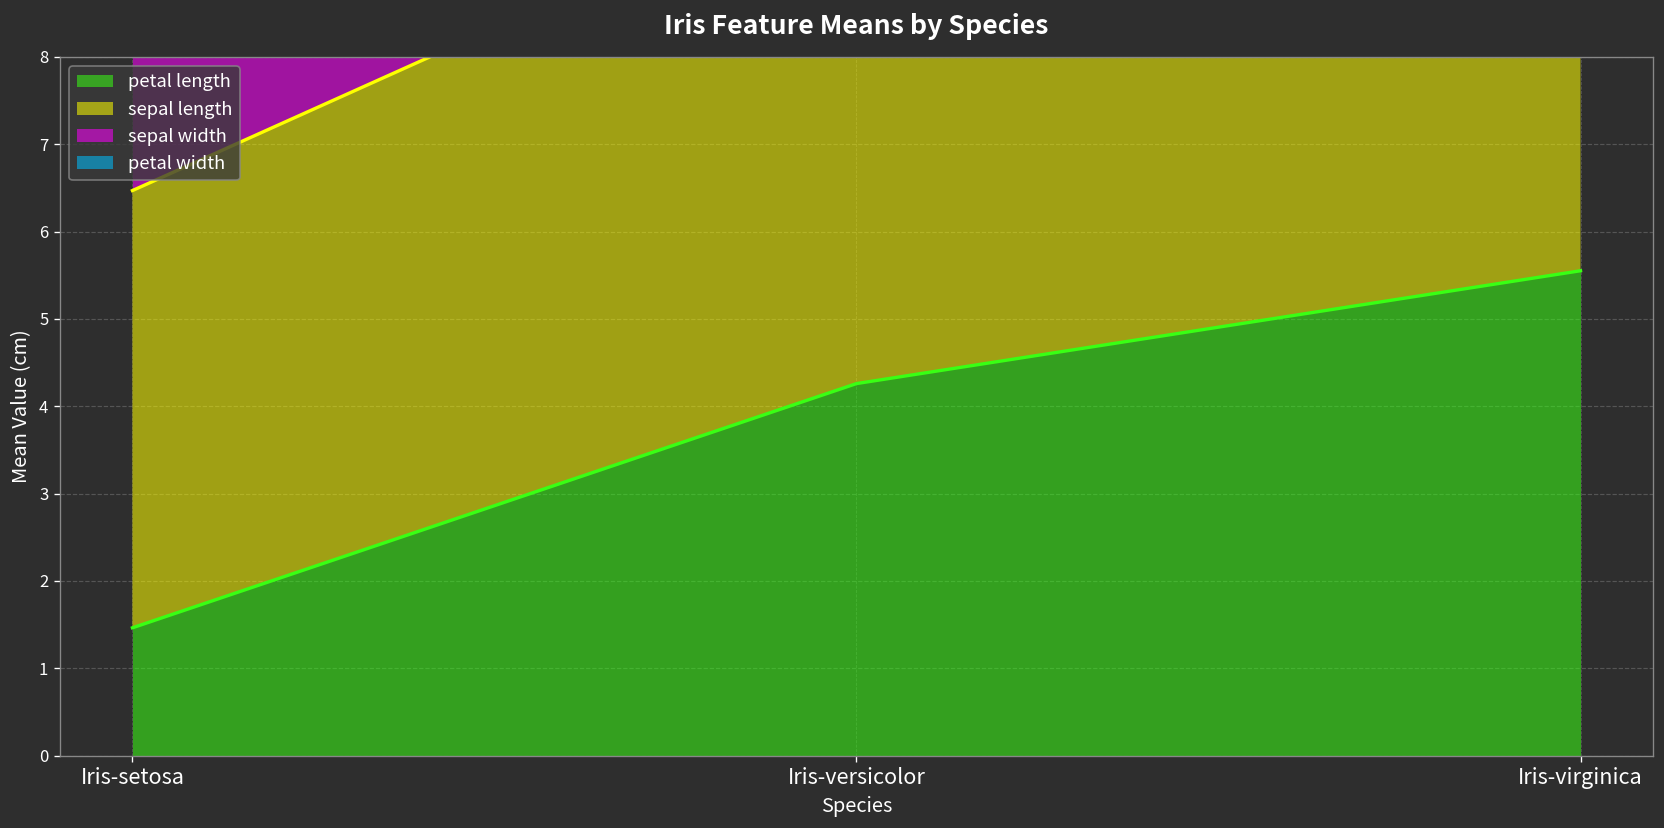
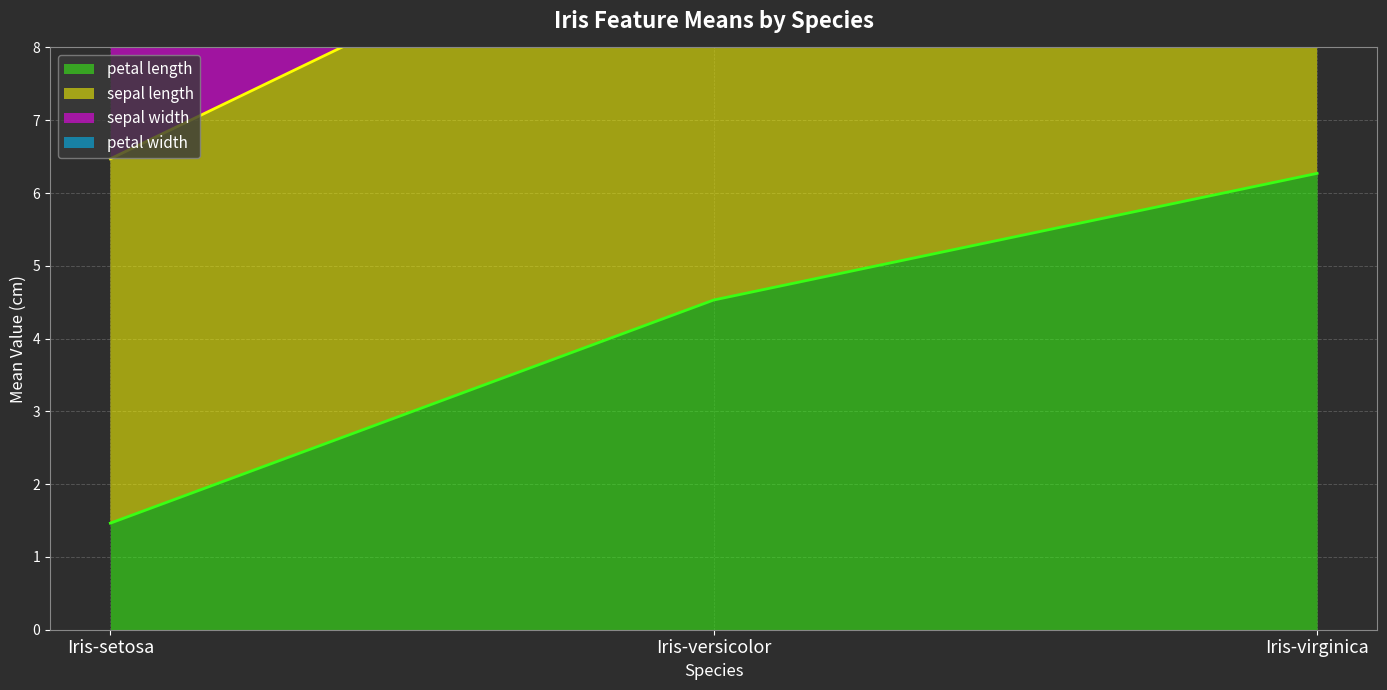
  {
    "petal length": {
      "Iris-setosa": 1.5,
-     "Iris-versicolor": 4.3,
-     "Iris-virginica": 5.6
+     "Iris-versicolor": 4.5,
+     "Iris-virginica": 6.3
    },
    "sepal length": {
      "Iris-setosa": 5.0
    }
  }
